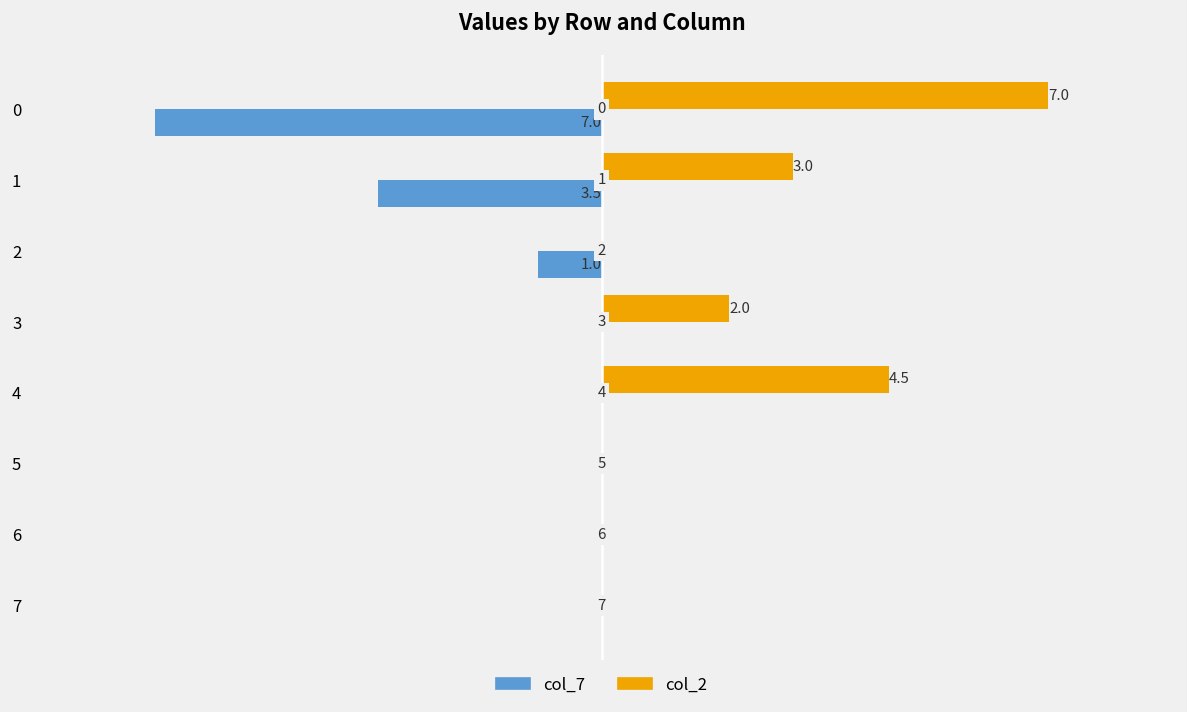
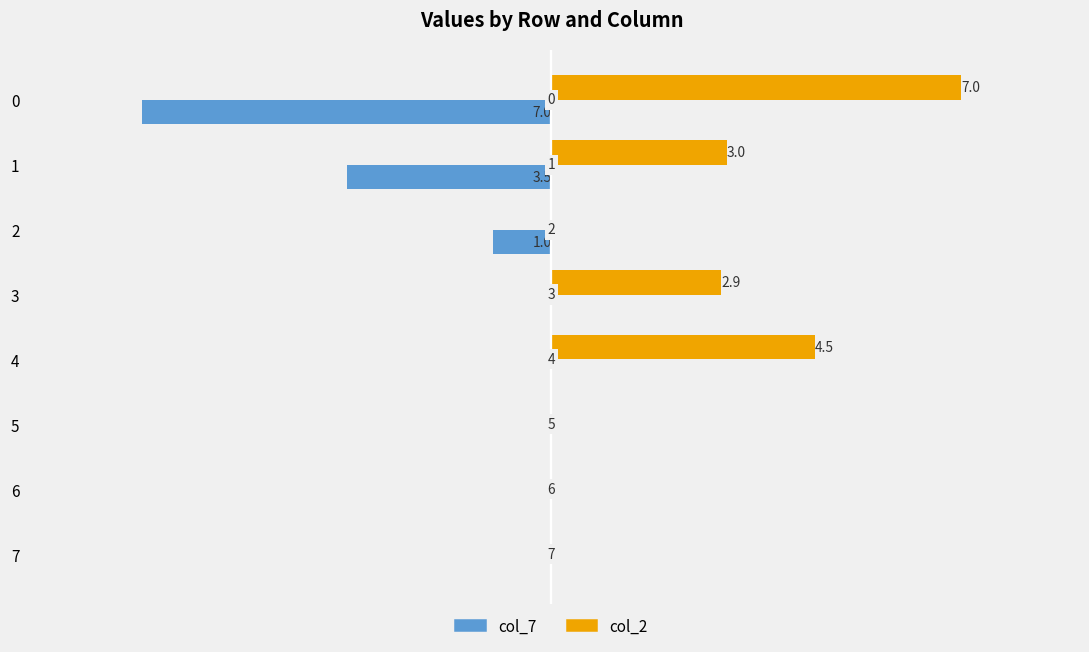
  {
    "col_2": {
      "0": 7.0,
      "1": 3.0,
-     "3": 2.0,
+     "3": 2.9,
      "4": 4.5
    }
  }
